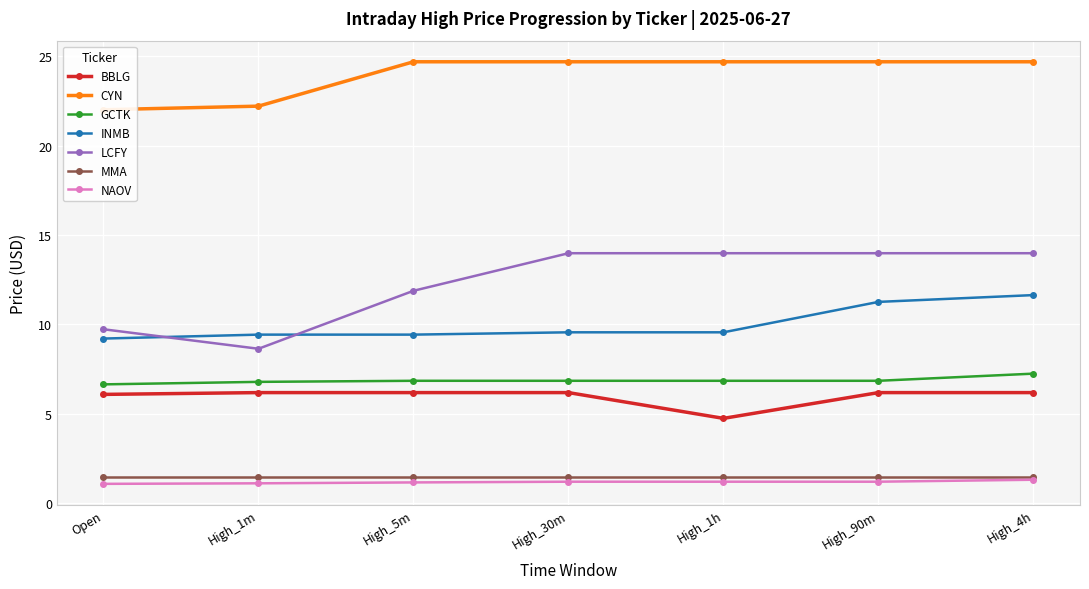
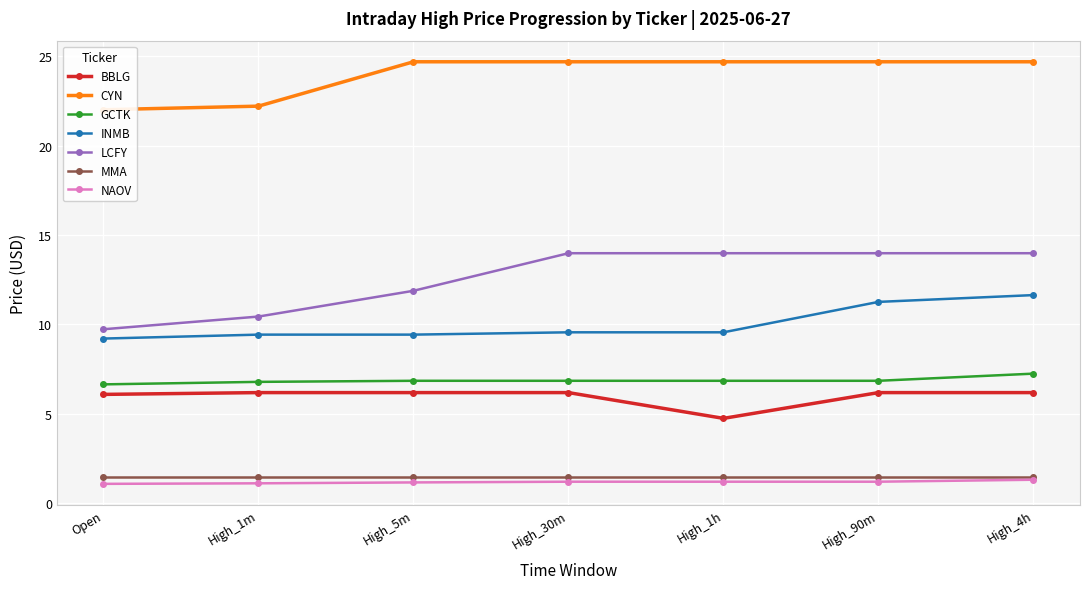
  {
    "BBLG": {
      "Open": 6.1,
      "High_1m": 6.2,
      "High_5m": 6.2,
      "High_30m": 6.2,
      "High_1h": 4.8,
      "High_90m": 6.2,
      "High_4h": 6.2
    },
    "CYN": {
      "High_1m": 22.2,
      "High_5m": 24.7,
      "High_30m": 24.7,
      "High_1h": 24.7,
      "High_90m": 24.7,
      "High_4h": 24.7
    },
    "GCTK": {
      "Open": 6.7,
      "High_1m": 6.8,
      "High_5m": 6.9,
      "High_30m": 6.9,
      "High_1h": 6.9,
      "High_90m": 6.9,
      "High_4h": 7.3
    },
    "INMB": {
      "Open": 9.2,
      "High_1m": 9.4,
      "High_5m": 9.4,
      "High_30m": 9.6,
      "High_1h": 9.6,
      "High_90m": 11.3,
      "High_4h": 11.6
    },
    "LCFY": {
      "Open": 9.7,
-     "High_1m": 8.6,
+     "High_1m": 10.4,
      "High_5m": 11.9,
      "High_30m": 14.0,
      "High_1h": 14.0,
      "High_90m": 14.0,
      "High_4h": 14.0
    },
    "MMA": {
      "Open": 1.5,
      "High_1m": 1.5,
      "High_5m": 1.5,
      "High_30m": 1.5,
      "High_1h": 1.5,
      "High_90m": 1.5
    },
    "NAOV": {
      "Open": 1.1,
      "High_1m": 1.1,
      "High_5m": 1.2,
      "High_30m": 1.2,
      "High_1h": 1.2,
      "High_90m": 1.2
    }
  }
